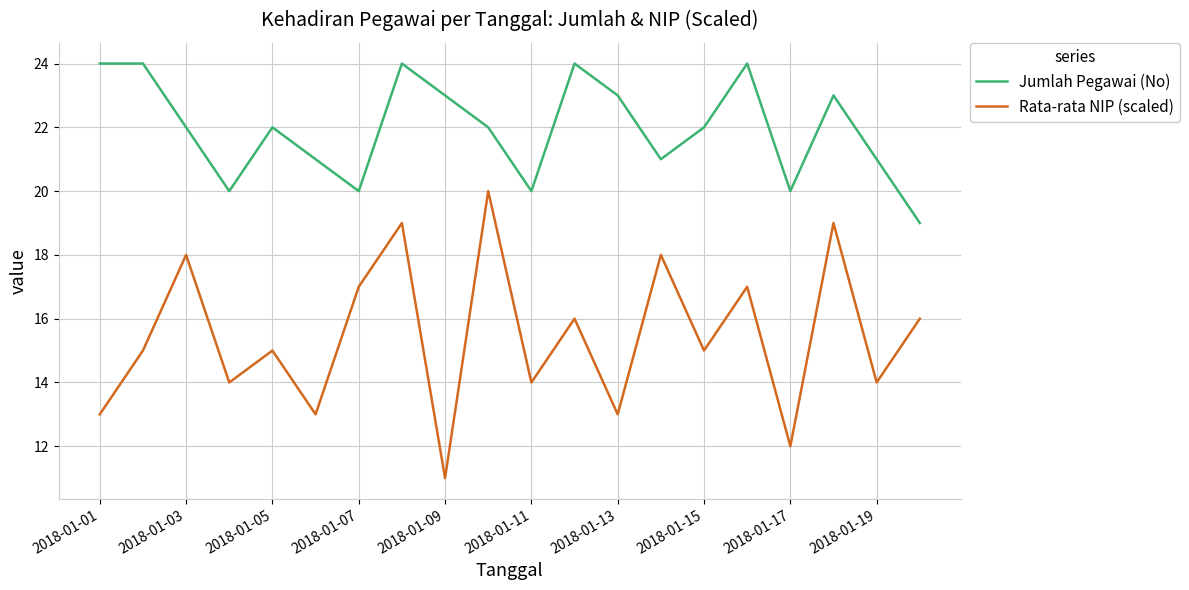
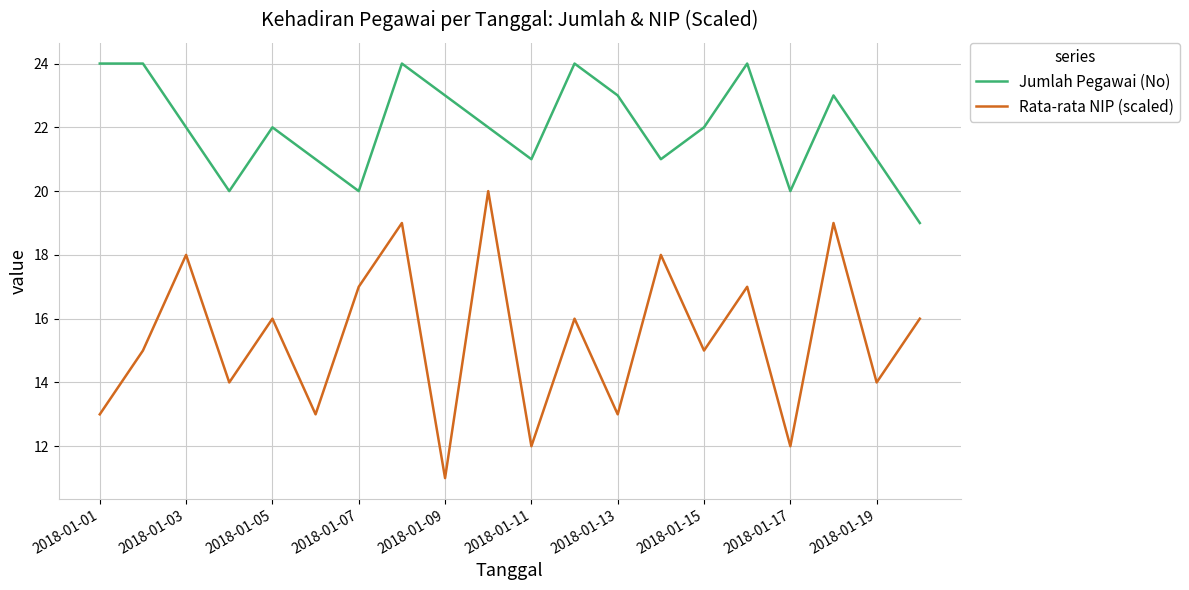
  {
    "Jumlah Pegawai (No)": {
      "2018-01-01": 24,
      "2018-01-03": 22,
      "2018-01-05": 22,
      "2018-01-07": 20,
      "2018-01-09": 23,
-     "2018-01-11": 20,
+     "2018-01-11": 21,
      "2018-01-13": 23,
      "2018-01-15": 22,
      "2018-01-17": 20,
      "2018-01-19": 21
    },
    "Rata-rata NIP (scaled)": {
      "2018-01-01": 13,
      "2018-01-03": 18,
-     "2018-01-05": 15,
+     "2018-01-05": 16,
      "2018-01-07": 17,
      "2018-01-09": 11,
-     "2018-01-11": 14,
+     "2018-01-11": 12,
      "2018-01-13": 13,
      "2018-01-15": 15,
      "2018-01-17": 12,
      "2018-01-19": 14
    }
  }
